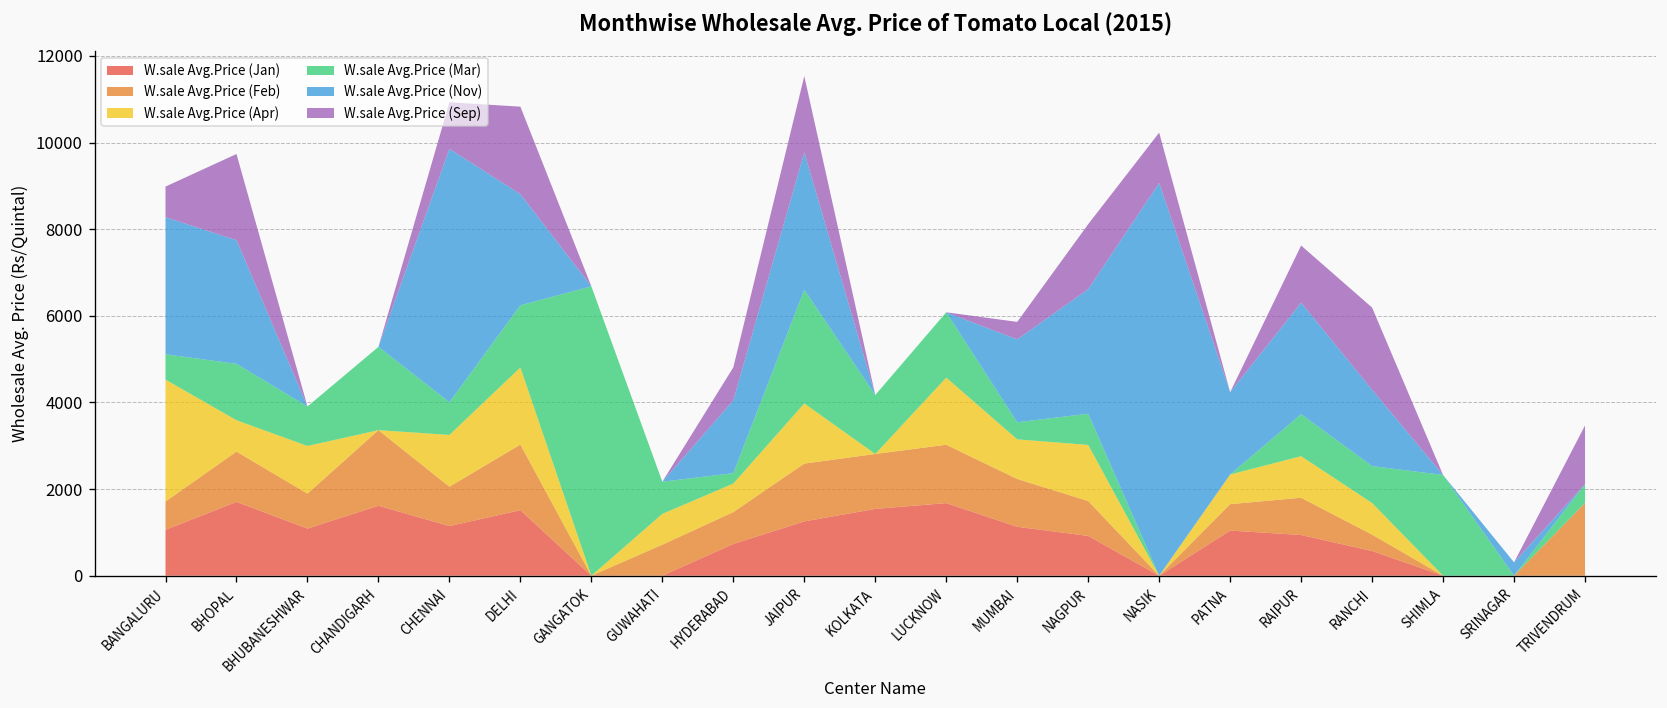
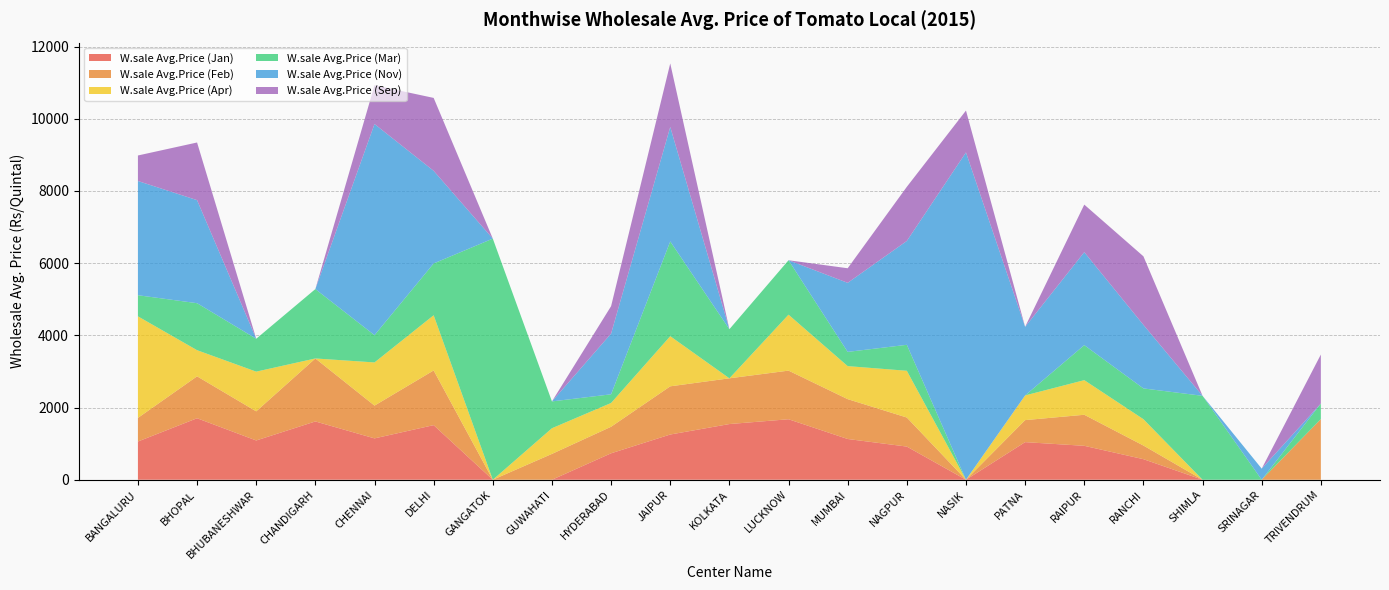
  {
    "W.sale Avg.Price (Apr)": {
      "BANGALURU": 2800,
      "BHOPAL": 700,
      "BHUBANESHWAR": 1100,
      "CHENNAI": 1200,
-     "DELHI": 1800,
+     "DELHI": 1500,
      "GUWAHATI": 700,
      "HYDERABAD": 700,
      "JAIPUR": 1400,
      "LUCKNOW": 1600,
      "MUMBAI": 900,
      "NAGPUR": 1300,
      "RAIPUR": 1000,
      "RANCHI": 700
    },
    "W.sale Avg.Price (Mar)": {
      "BANGALURU": 600,
      "BHOPAL": 1300,
      "CHENNAI": 800,
      "DELHI": 1400,
      "HYDERABAD": 200,
      "JAIPUR": 2600,
      "MUMBAI": 400,
      "NAGPUR": 700,
      "RAIPUR": 1000,
      "RANCHI": 900
    },
    "W.sale Avg.Price (Nov)": {
      "BANGALURU": 3200,
      "BHOPAL": 2900,
      "CHENNAI": 5900,
      "DELHI": 2600,
      "HYDERABAD": 1700,
      "JAIPUR": 3200,
      "MUMBAI": 1900,
      "NAGPUR": 2900,
      "NASIK": 9100,
      "RAIPUR": 2600,
      "RANCHI": 1800
    },
    "W.sale Avg.Price (Sep)": {
      "BANGALURU": 700,
-     "BHOPAL": 2000,
+     "BHOPAL": 1600,
      "DELHI": 2000,
      "HYDERABAD": 800,
      "JAIPUR": 1800,
      "MUMBAI": 400,
      "NAGPUR": 1500,
      "NASIK": 1200,
      "RAIPUR": 1300,
      "RANCHI": 1900,
      "TRIVENDRUM": 1400
    }
  }
